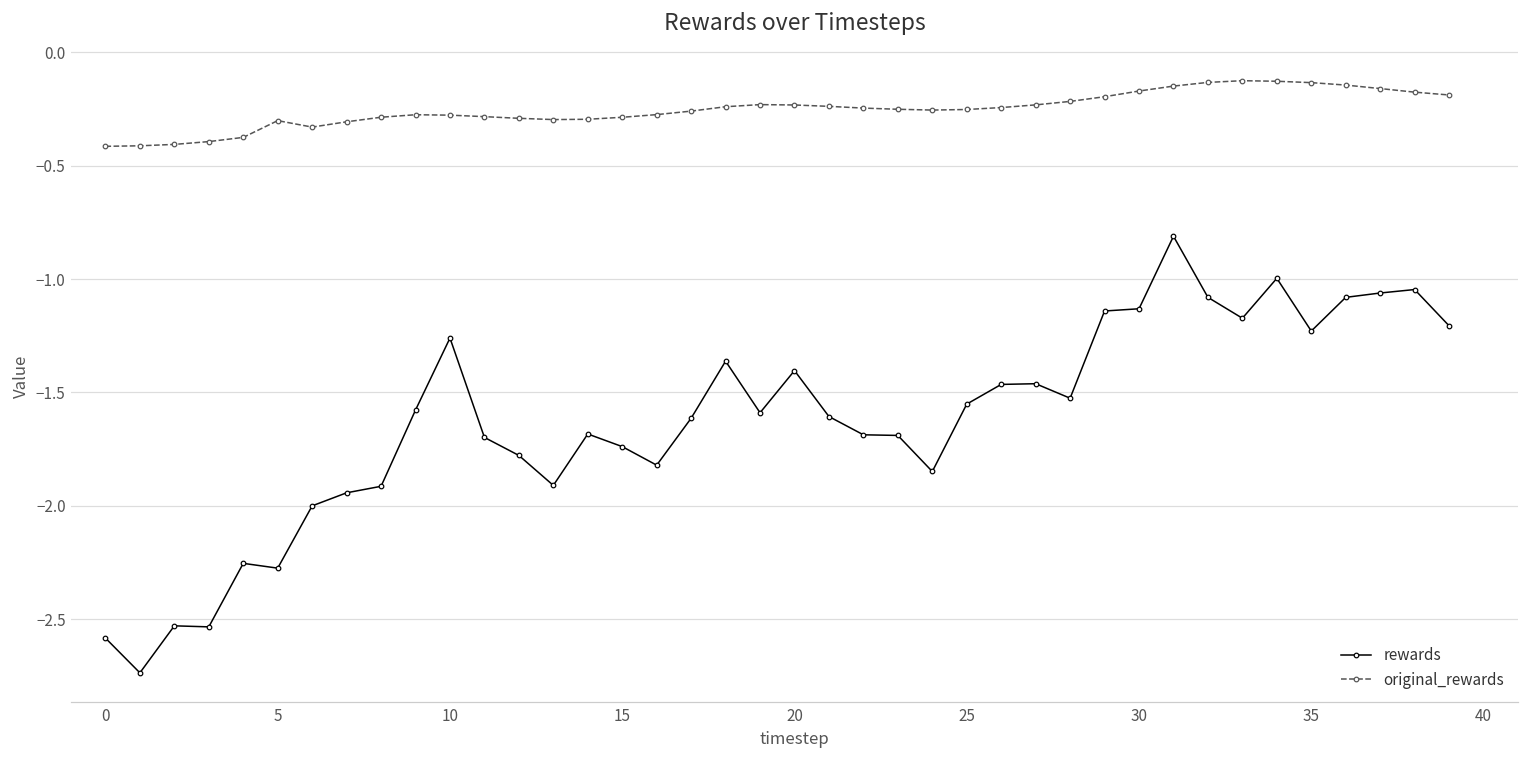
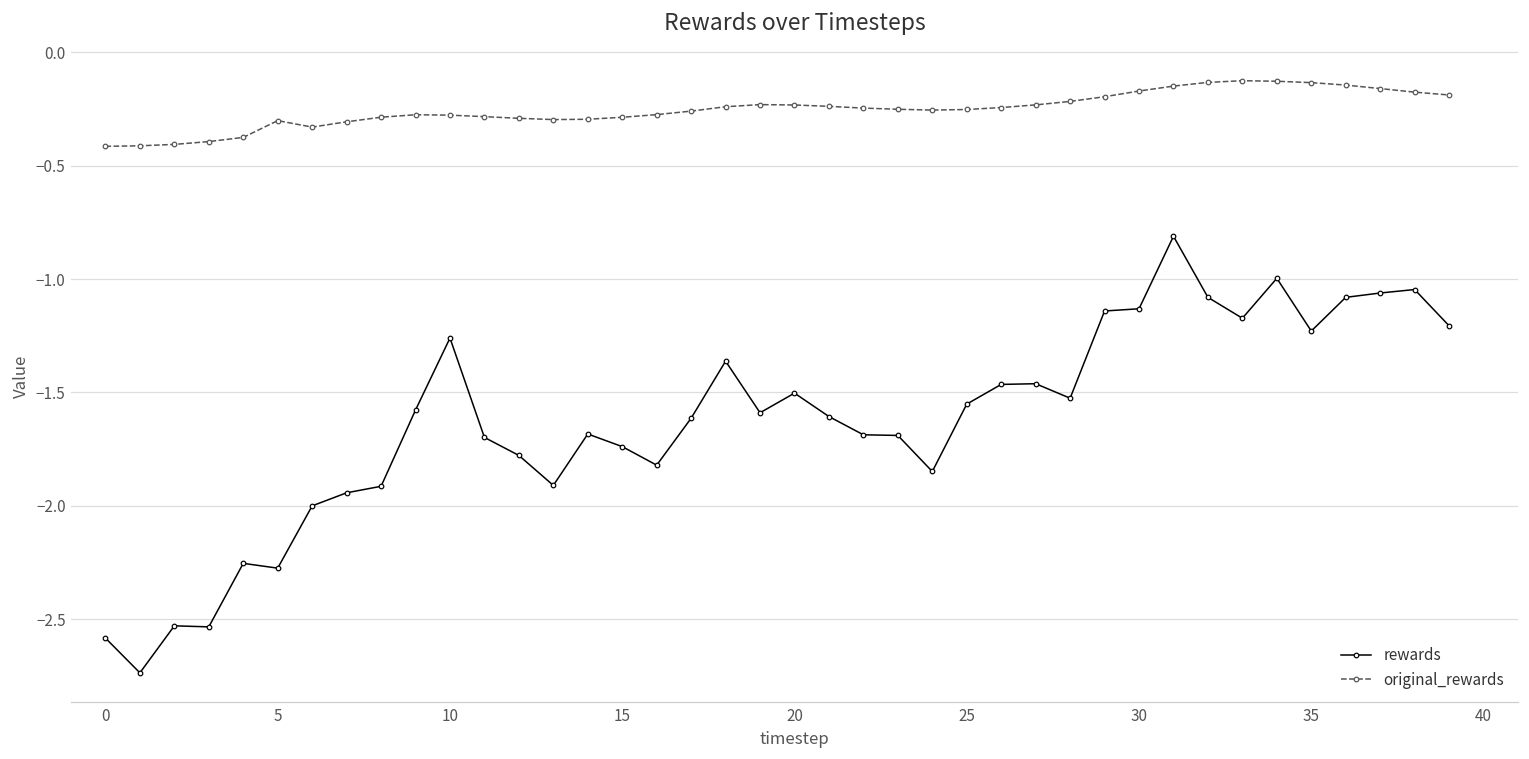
  {
    "rewards": {
      "0": -2.58,
      "5": -2.27,
      "10": -1.26,
      "15": -1.74,
-     "20": -1.40,
+     "20": -1.50,
      "25": -1.55,
      "30": -1.13,
      "35": -1.23
    },
    "original_rewards": {
      "0": -0.41,
      "5": -0.30,
      "10": -0.28,
      "15": -0.29,
      "20": -0.23,
      "25": -0.25,
      "30": -0.17,
      "35": -0.13
    }
  }
